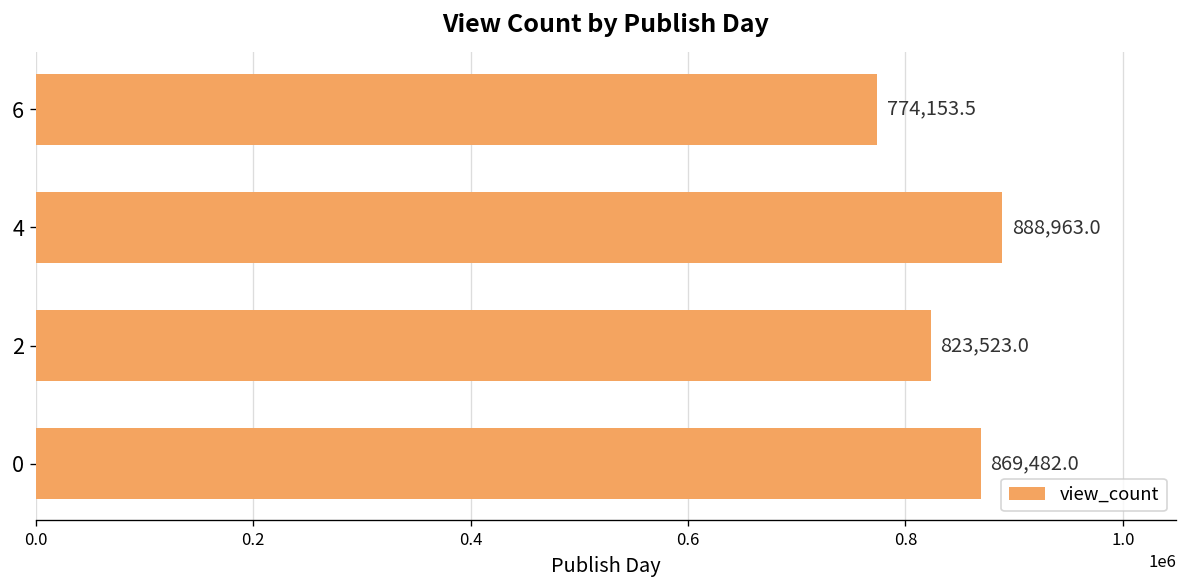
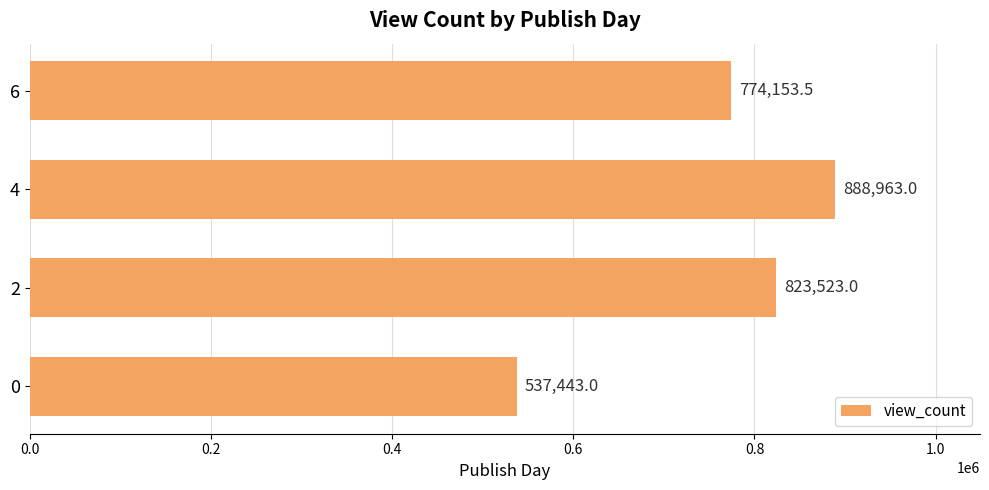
  {
    "6": "774,153.5",
    "4": "888,963.0",
    "2": "823,523.0",
-   "0": "869,482.0"
+   "0": "537,443.0"
  }
